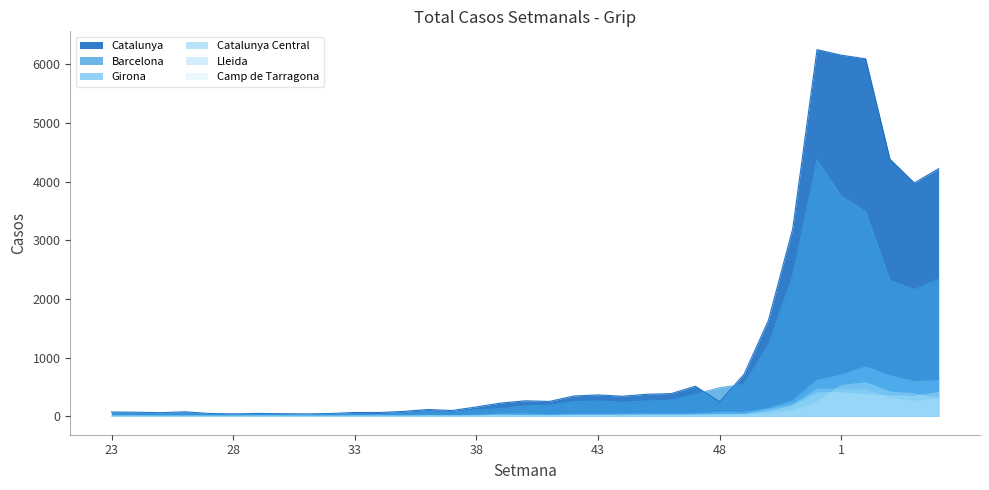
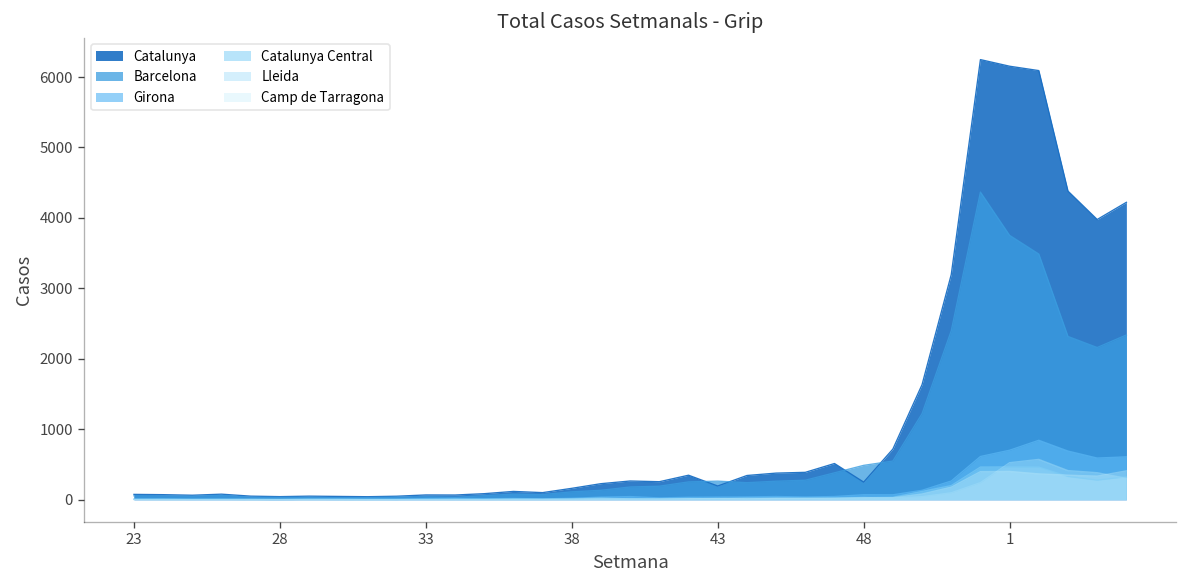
  {
    "Catalunya": {
      "38": 200,
-     "43": 400,
+     "43": 200,
      "48": 200
    }
  }
